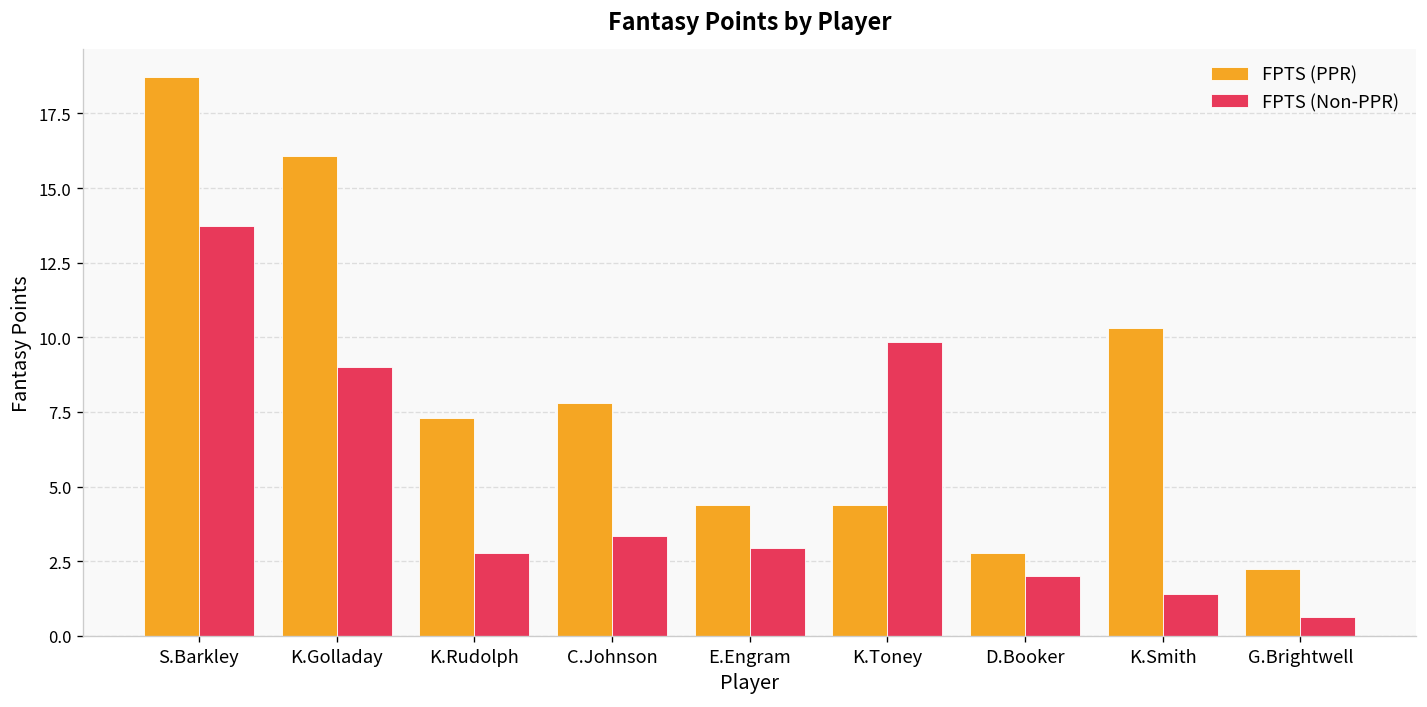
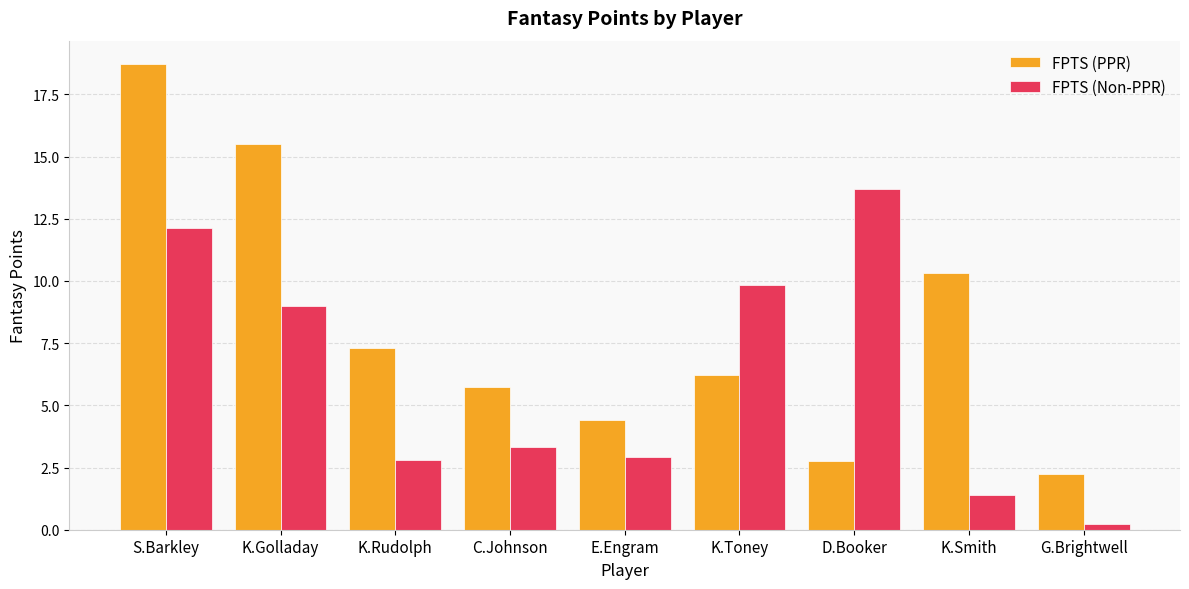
  {
    "FPTS (PPR)": {
      "S.Barkley": 18.7,
-     "K.Golladay": 16.1,
+     "K.Golladay": 15.5,
      "K.Rudolph": 7.3,
-     "C.Johnson": 7.8,
+     "C.Johnson": 5.8,
      "E.Engram": 4.4,
-     "K.Toney": 4.4,
+     "K.Toney": 6.2,
      "D.Booker": 2.8,
      "K.Smith": 10.3,
      "G.Brightwell": 2.2
    },
    "FPTS (Non-PPR)": {
-     "S.Barkley": 13.7,
+     "S.Barkley": 12.1,
      "K.Golladay": 9.0,
      "K.Rudolph": 2.8,
      "C.Johnson": 3.3,
      "E.Engram": 2.9,
      "K.Toney": 9.8,
-     "D.Booker": 2.0,
+     "D.Booker": 13.7,
      "K.Smith": 1.4,
-     "G.Brightwell": 0.6
+     "G.Brightwell": 0.2
    }
  }
